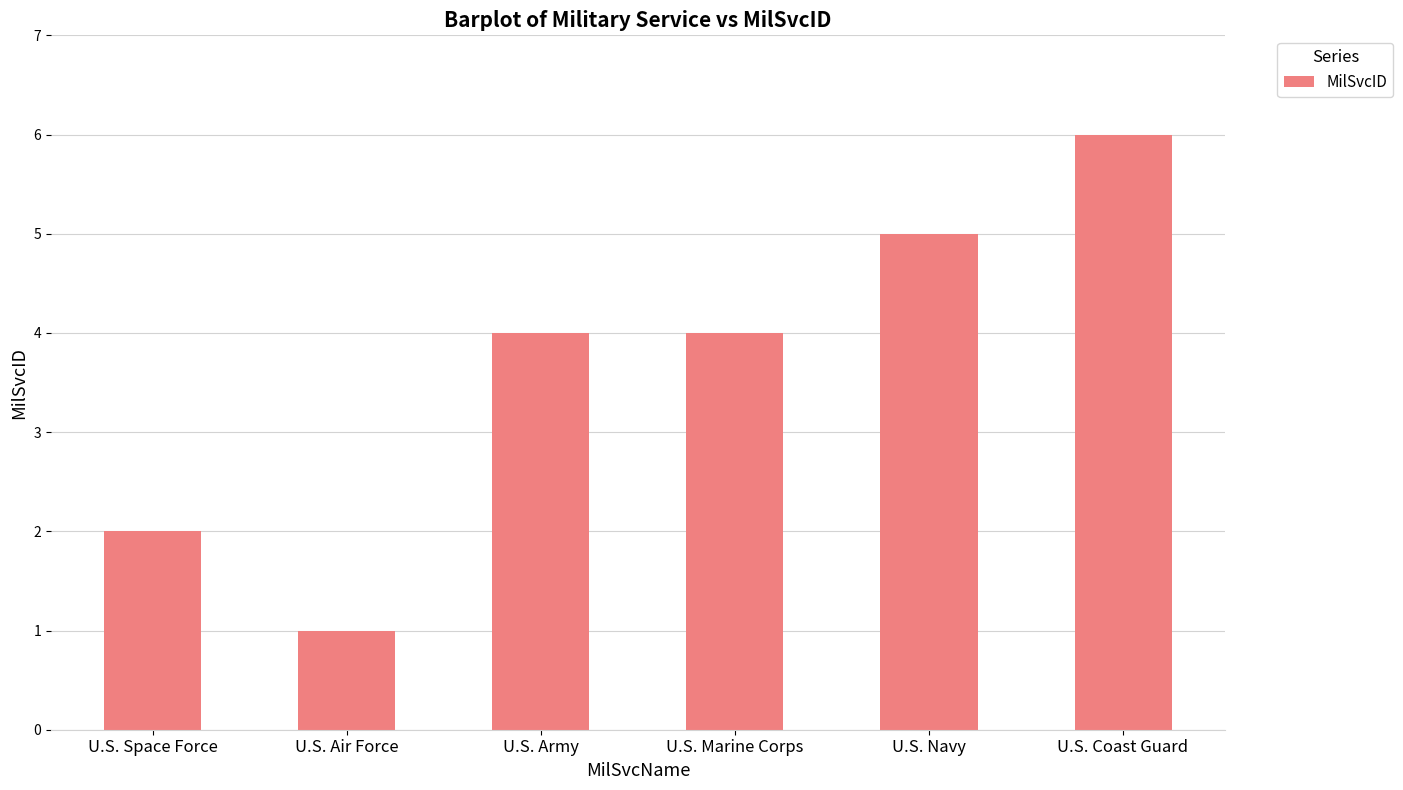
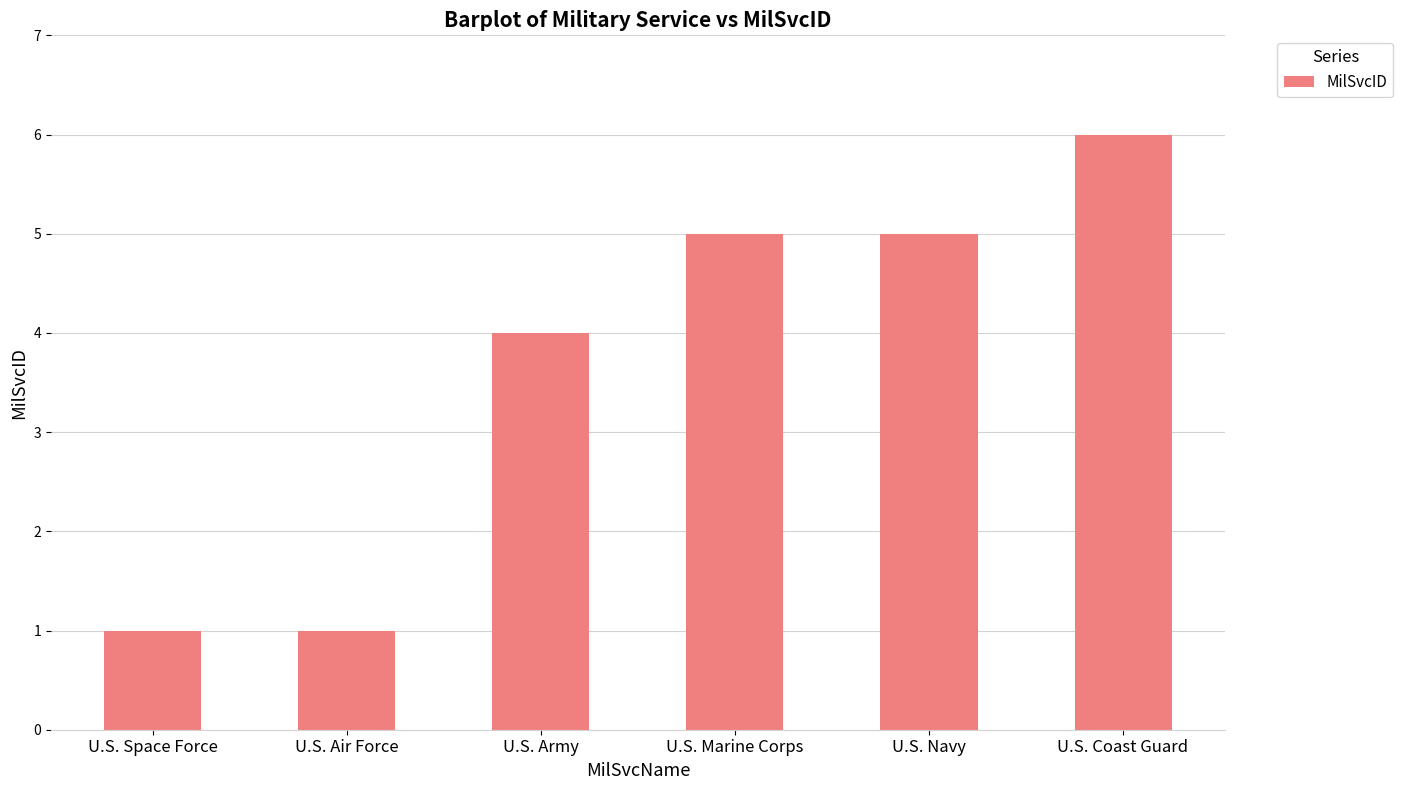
  {
-   "U.S. Space Force": 2,
+   "U.S. Space Force": 1,
    "U.S. Air Force": 1,
    "U.S. Army": 4,
-   "U.S. Marine Corps": 4,
+   "U.S. Marine Corps": 5,
    "U.S. Navy": 5,
    "U.S. Coast Guard": 6
  }
